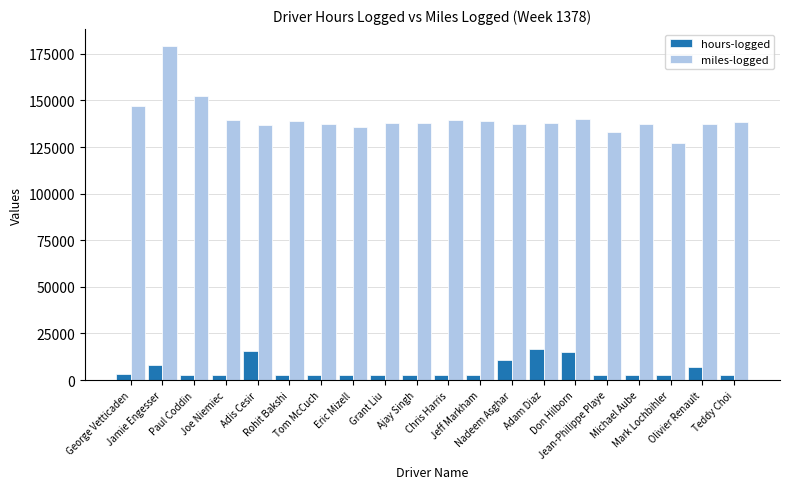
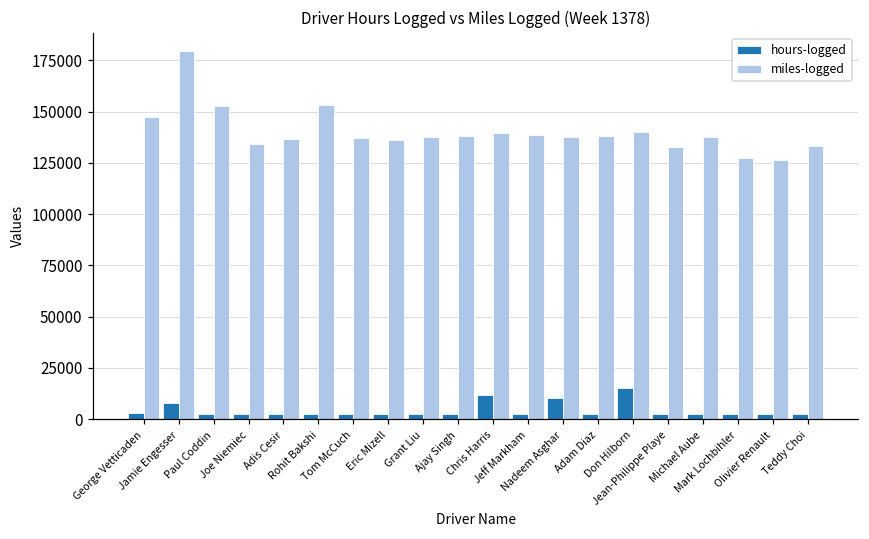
  {
    "hours-logged": {
      "George Vetticaden": 3000,
      "Jamie Engesser": 8000,
      "Paul Coddin": 3000,
      "Joe Niemiec": 3000,
-     "Adis Cesir": 16000,
+     "Adis Cesir": 3000,
      "Rohit Bakshi": 3000,
      "Tom McCuch": 3000,
      "Eric Mizell": 3000,
      "Grant Liu": 3000,
      "Ajay Singh": 3000,
-     "Chris Harris": 3000,
+     "Chris Harris": 12000,
      "Jeff Markham": 3000,
      "Nadeem Asghar": 11000,
-     "Adam Diaz": 16000,
+     "Adam Diaz": 3000,
      "Don Hilborn": 15000,
      "Jean-Philippe Playe": 3000,
      "Michael Aube": 3000,
      "Mark Lochbihler": 3000,
-     "Olivier Renault": 7000,
+     "Olivier Renault": 3000,
      "Teddy Choi": 3000
    },
    "miles-logged": {
      "George Vetticaden": 147000,
      "Jamie Engesser": 179000,
      "Paul Coddin": 153000,
-     "Joe Niemiec": 139000,
+     "Joe Niemiec": 134000,
      "Adis Cesir": 137000,
-     "Rohit Bakshi": 139000,
+     "Rohit Bakshi": 153000,
      "Tom McCuch": 137000,
      "Eric Mizell": 136000,
      "Grant Liu": 138000,
      "Ajay Singh": 138000,
      "Chris Harris": 139000,
      "Jeff Markham": 139000,
      "Nadeem Asghar": 138000,
      "Adam Diaz": 138000,
      "Don Hilborn": 140000,
      "Jean-Philippe Playe": 133000,
      "Michael Aube": 138000,
      "Mark Lochbihler": 127000,
-     "Olivier Renault": 137000,
-     "Teddy Choi": 138000
+     "Olivier Renault": 126000,
+     "Teddy Choi": 133000
    }
  }
